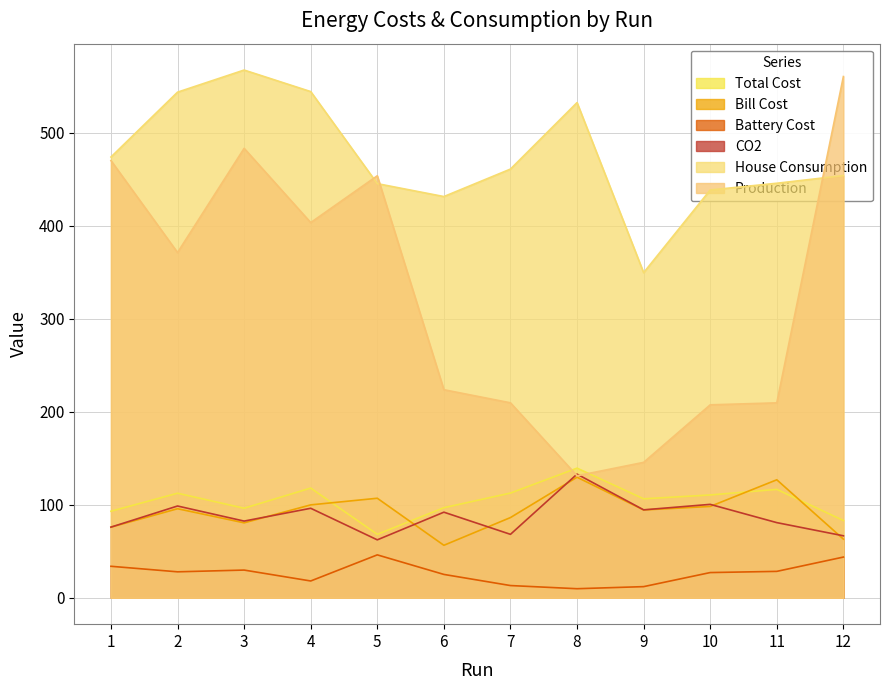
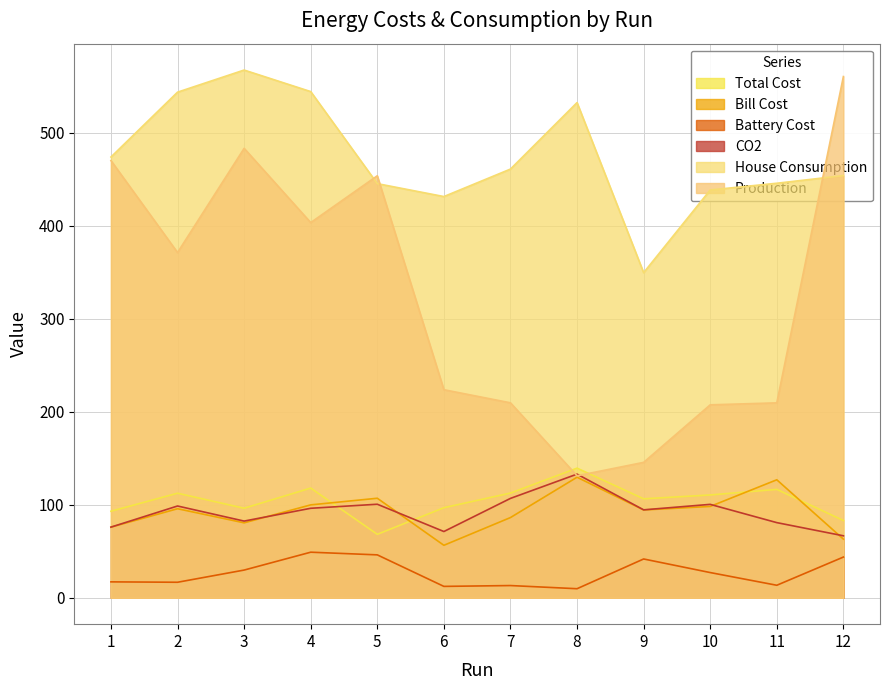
  {
    "Bill Cost": {
      "2": 100,
      "4": 100,
      "5": 110,
      "6": 60,
      "7": 90,
      "11": 130,
      "12": 60
    },
    "Battery Cost": {
-     "1": 30,
-     "2": 30,
+     "1": 20,
+     "2": 20,
      "3": 30,
-     "4": 20,
+     "4": 50,
      "5": 50,
-     "6": 30,
+     "6": 10,
      "7": 10,
      "8": 10,
-     "9": 10,
+     "9": 40,
      "10": 30,
-     "11": 30,
+     "11": 10,
      "12": 40
    },
    "CO2": {
      "2": 100,
      "4": 100,
-     "5": 60,
-     "6": 90,
-     "7": 70,
+     "5": 100,
+     "6": 70,
+     "7": 110,
      "11": 80,
      "12": 70
    }
  }
